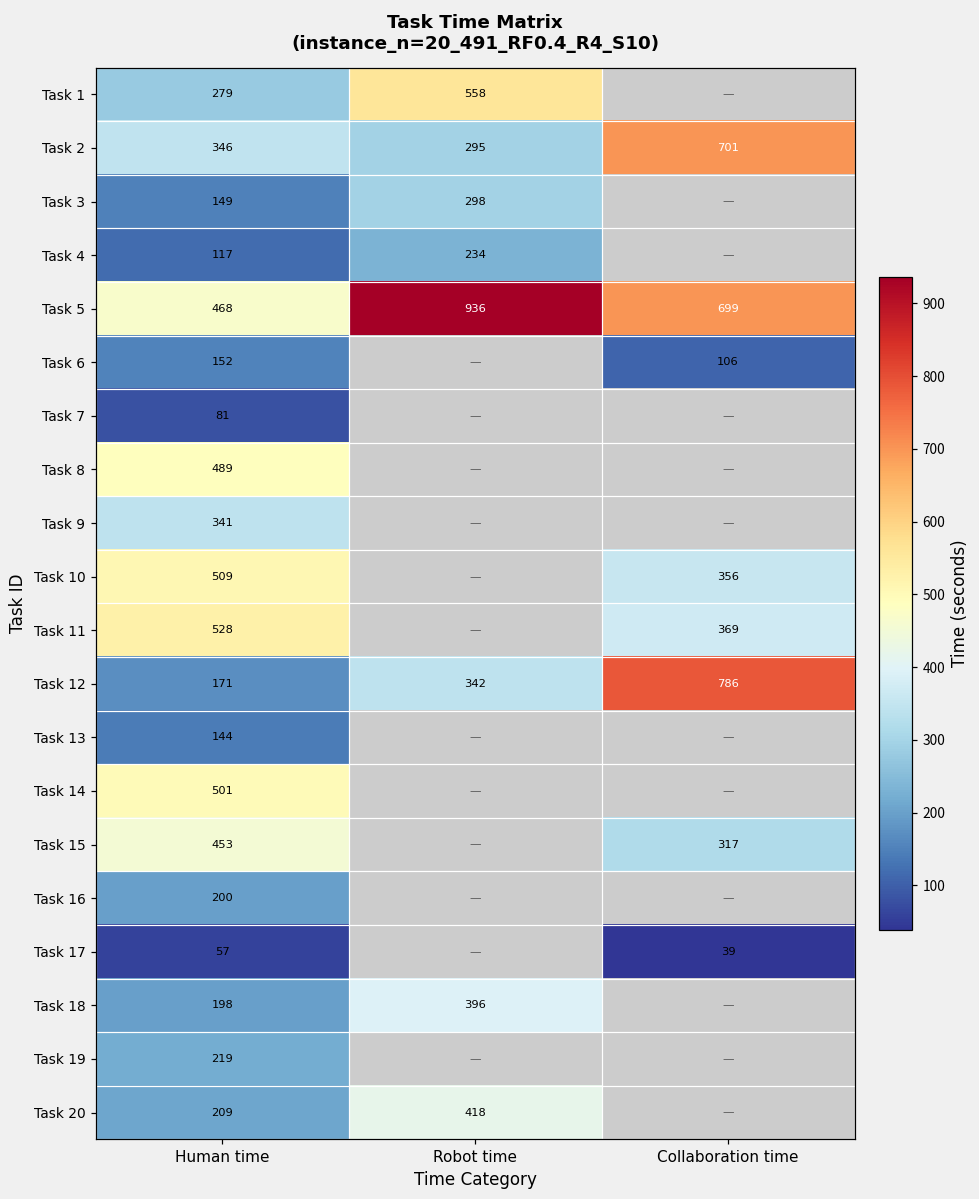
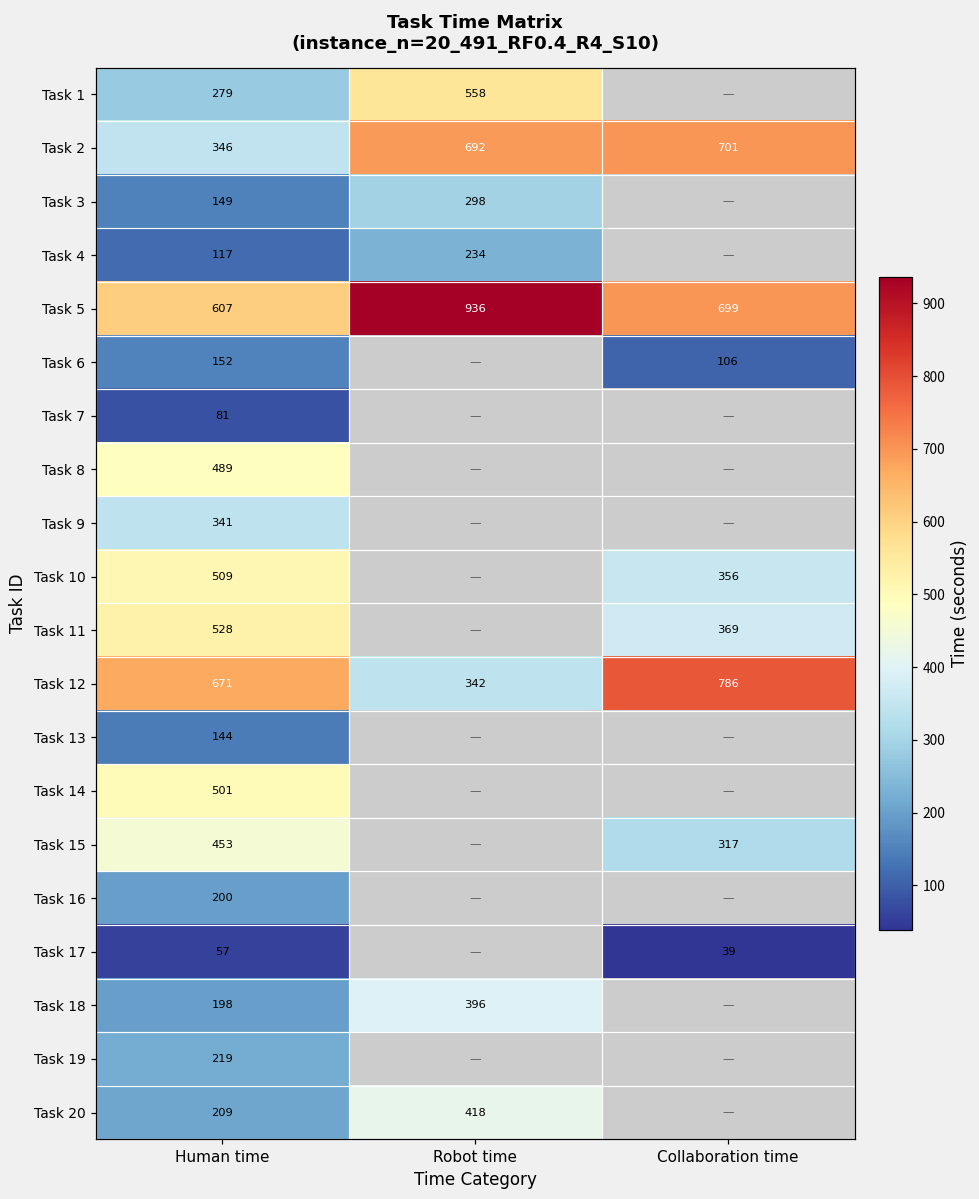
  {
    "Task 1": {
      "Human time": 279,
      "Robot time": 558
    },
    "Task 2": {
      "Human time": 346,
-     "Robot time": 295,
+     "Robot time": 692,
      "Collaboration time": 701
    },
    "Task 3": {
      "Human time": 149,
      "Robot time": 298
    },
    "Task 4": {
      "Human time": 117,
      "Robot time": 234
    },
    "Task 5": {
-     "Human time": 468,
+     "Human time": 607,
      "Robot time": 936,
      "Collaboration time": 699
    },
    "Task 6": {
      "Human time": 152,
      "Collaboration time": 106
    },
    "Task 7": {
      "Human time": 81
    },
    "Task 8": {
      "Human time": 489
    },
    "Task 9": {
      "Human time": 341
    },
    "Task 10": {
      "Human time": 509,
      "Collaboration time": 356
    },
    "Task 11": {
      "Human time": 528,
      "Collaboration time": 369
    },
    "Task 12": {
-     "Human time": 171,
+     "Human time": 671,
      "Robot time": 342,
      "Collaboration time": 786
    },
    "Task 13": {
      "Human time": 144
    },
    "Task 14": {
      "Human time": 501
    },
    "Task 15": {
      "Human time": 453,
      "Collaboration time": 317
    },
    "Task 16": {
      "Human time": 200
    },
    "Task 17": {
      "Human time": 57,
      "Collaboration time": 39
    },
    "Task 18": {
      "Human time": 198,
      "Robot time": 396
    },
    "Task 19": {
      "Human time": 219
    },
    "Task 20": {
      "Human time": 209,
      "Robot time": 418
    }
  }
